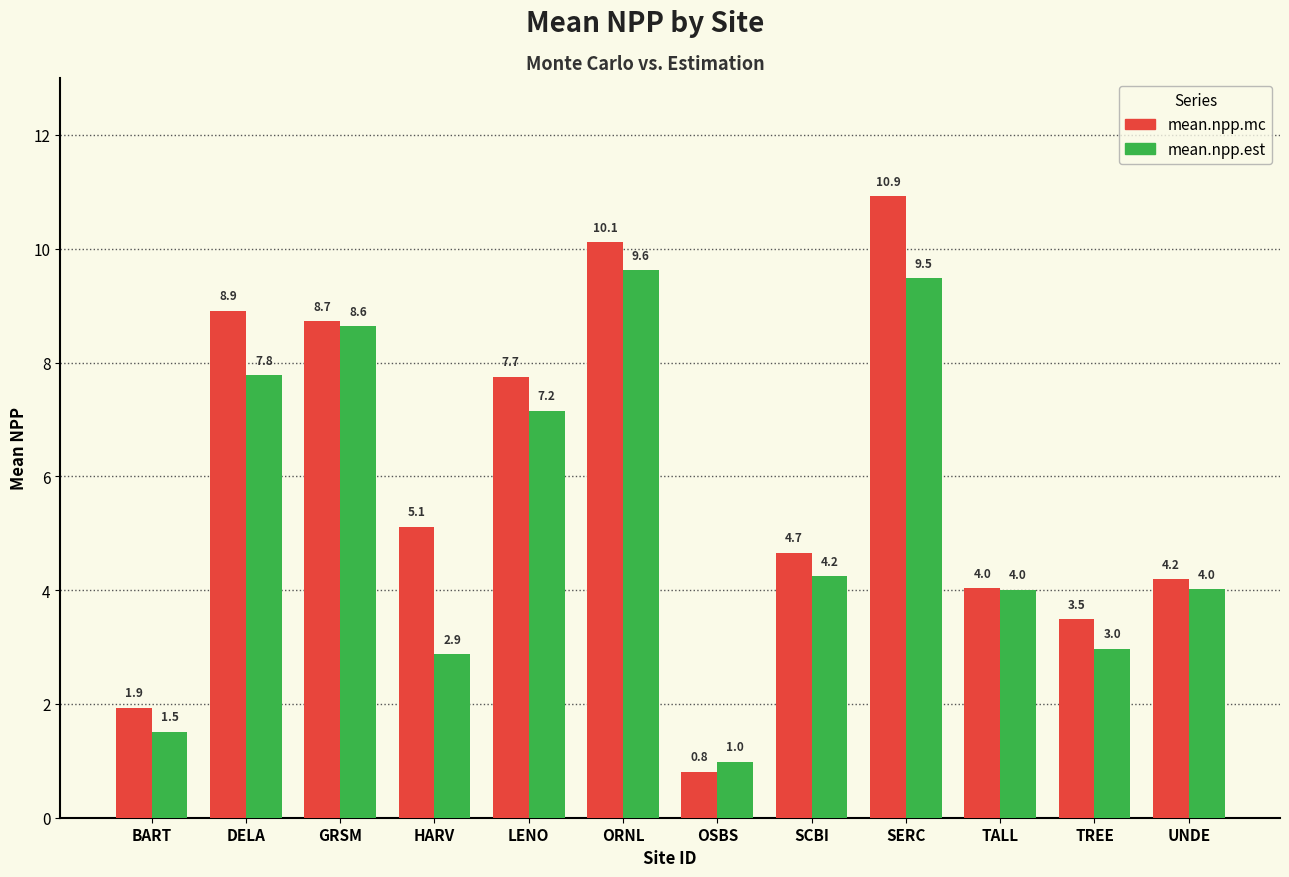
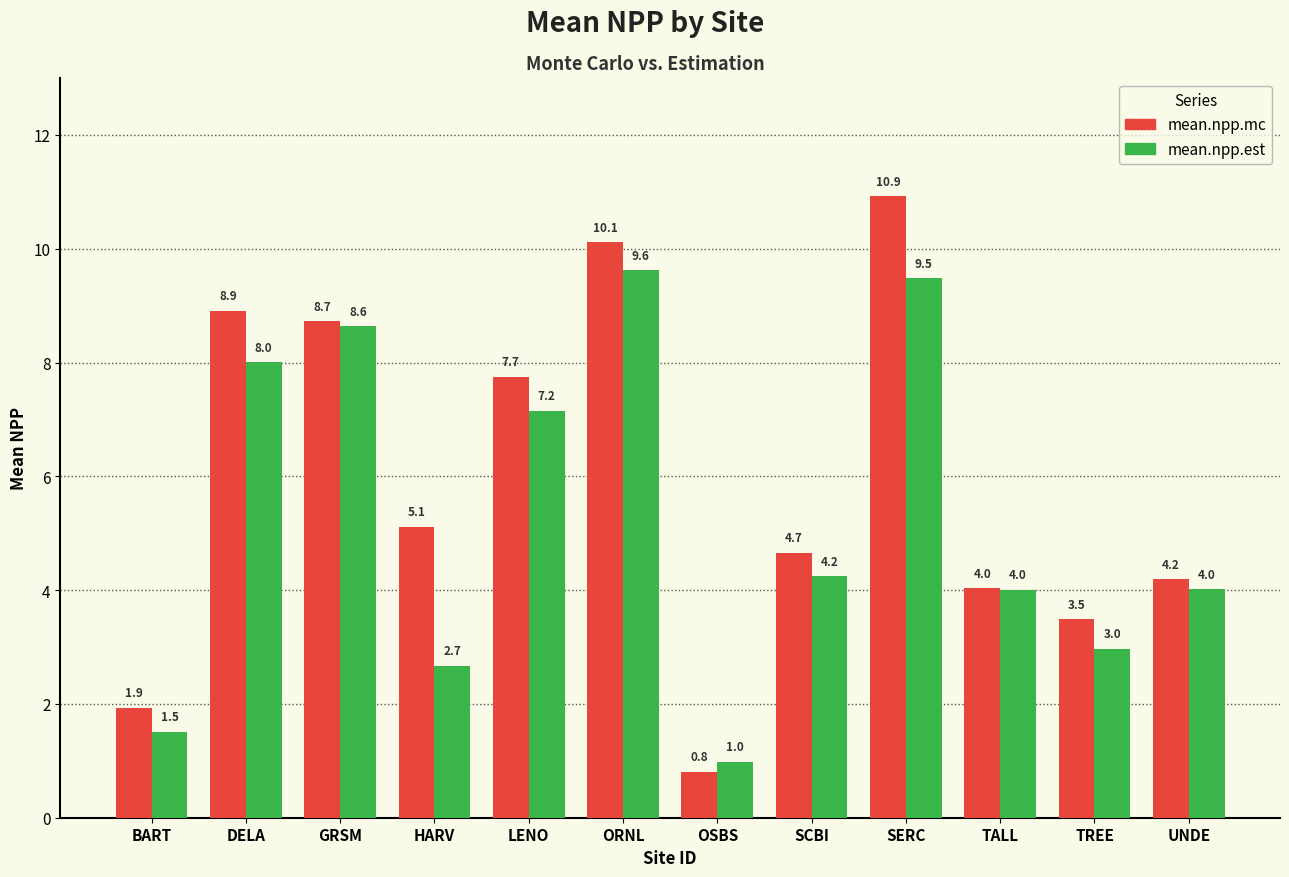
  {
    "mean.npp.mc": {
      "BART": 1.9,
      "DELA": 8.9,
      "GRSM": 8.7,
      "HARV": 5.1,
      "LENO": 7.7,
      "ORNL": 10.1,
      "OSBS": 0.8,
      "SCBI": 4.7,
      "SERC": 10.9,
      "TALL": 4.0,
      "TREE": 3.5,
      "UNDE": 4.2
    },
    "mean.npp.est": {
      "BART": 1.5,
-     "DELA": 7.8,
+     "DELA": 8.0,
      "GRSM": 8.6,
-     "HARV": 2.9,
+     "HARV": 2.7,
      "LENO": 7.2,
      "ORNL": 9.6,
      "OSBS": 1.0,
      "SCBI": 4.2,
      "SERC": 9.5,
      "TALL": 4.0,
      "TREE": 3.0,
      "UNDE": 4.0
    }
  }
